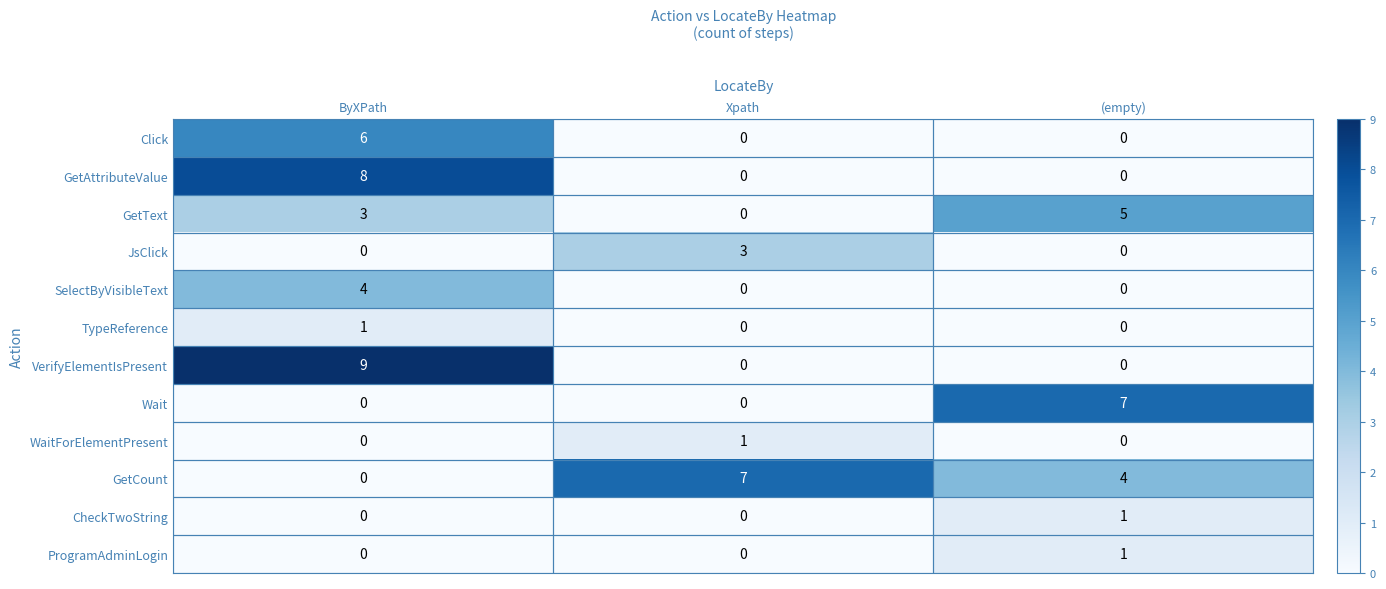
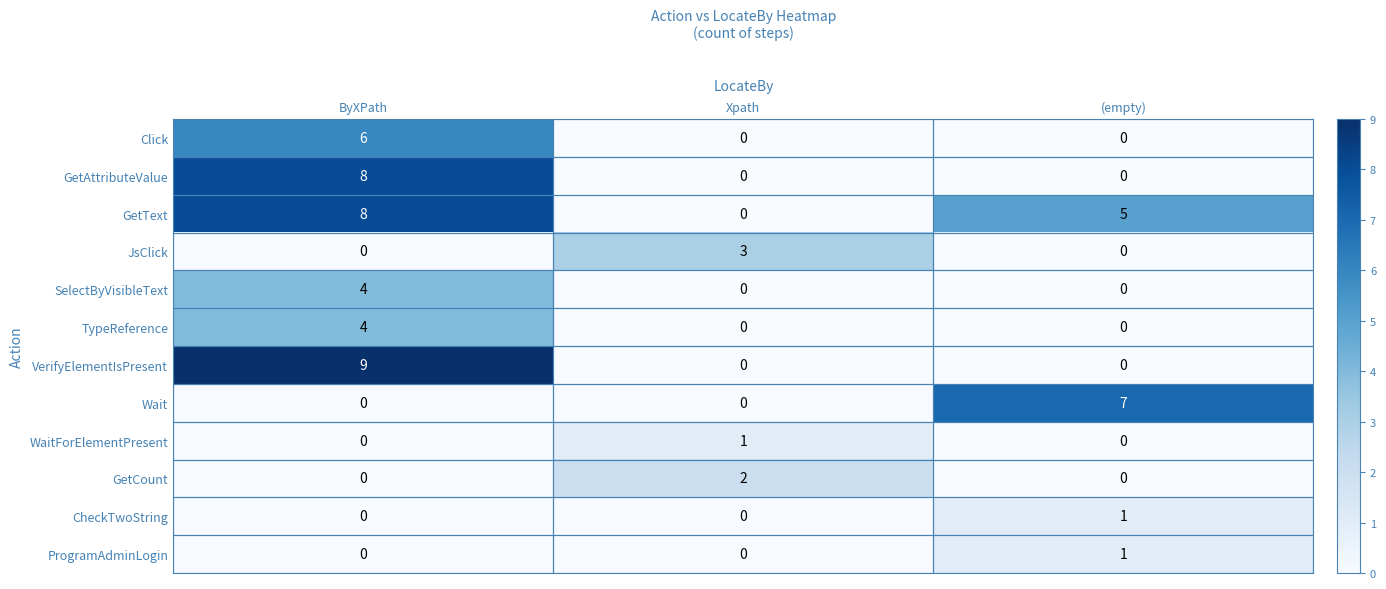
  {
    "Click": {
      "ByXPath": 6,
      "Xpath": 0,
      "(empty)": 0
    },
    "GetAttributeValue": {
      "ByXPath": 8,
      "Xpath": 0,
      "(empty)": 0
    },
    "GetText": {
-     "ByXPath": 3,
+     "ByXPath": 8,
      "Xpath": 0,
      "(empty)": 5
    },
    "JsClick": {
      "ByXPath": 0,
      "Xpath": 3,
      "(empty)": 0
    },
    "SelectByVisibleText": {
      "ByXPath": 4,
      "Xpath": 0,
      "(empty)": 0
    },
    "TypeReference": {
-     "ByXPath": 1,
+     "ByXPath": 4,
      "Xpath": 0,
      "(empty)": 0
    },
    "VerifyElementIsPresent": {
      "ByXPath": 9,
      "Xpath": 0,
      "(empty)": 0
    },
    "Wait": {
      "ByXPath": 0,
      "Xpath": 0,
      "(empty)": 7
    },
    "WaitForElementPresent": {
      "ByXPath": 0,
      "Xpath": 1,
      "(empty)": 0
    },
    "GetCount": {
      "ByXPath": 0,
-     "Xpath": 7,
-     "(empty)": 4
+     "Xpath": 2,
+     "(empty)": 0
    },
    "CheckTwoString": {
      "ByXPath": 0,
      "Xpath": 0,
      "(empty)": 1
    },
    "ProgramAdminLogin": {
      "ByXPath": 0,
      "Xpath": 0,
      "(empty)": 1
    }
  }
